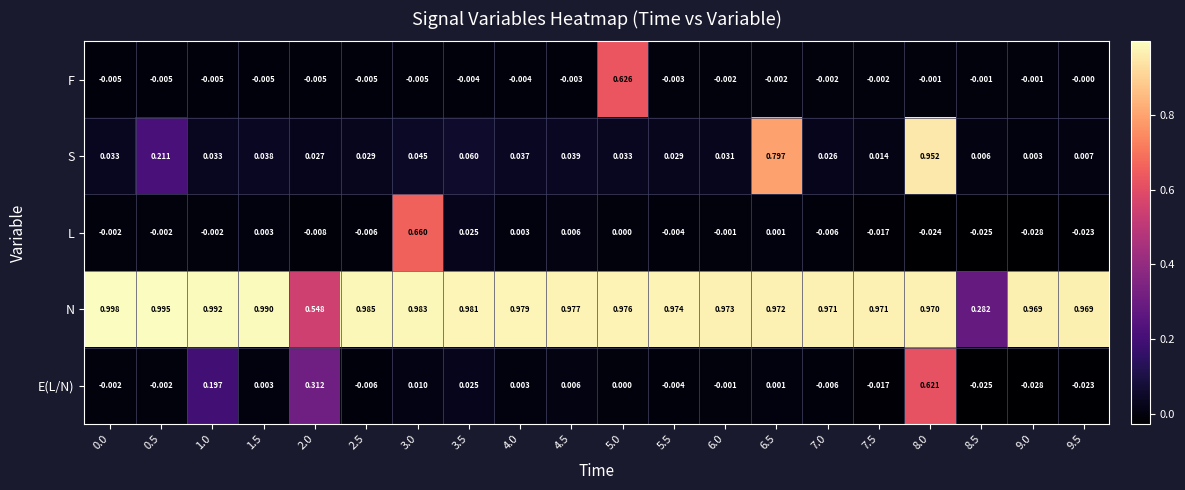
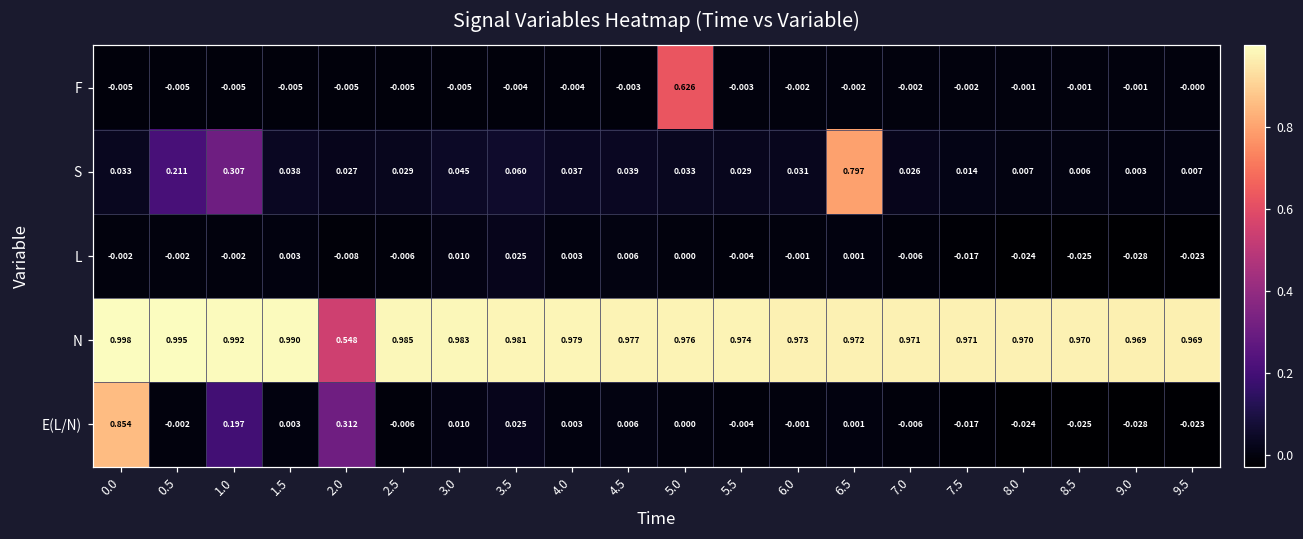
  {
    "F": {
      "0.0": -0.005,
      "0.5": -0.005,
      "1.0": -0.005,
      "1.5": -0.005,
      "2.0": -0.005,
      "2.5": -0.005,
      "3.0": -0.005,
      "3.5": -0.004,
      "4.0": -0.004,
      "4.5": -0.003,
      "5.0": 0.626,
      "5.5": -0.003,
      "6.0": -0.002,
      "6.5": -0.002,
      "7.0": -0.002,
      "7.5": -0.002,
      "8.0": -0.001,
      "8.5": -0.001,
      "9.0": -0.001,
      "9.5": -0.000
    },
    "S": {
      "0.0": 0.033,
      "0.5": 0.211,
-     "1.0": 0.033,
+     "1.0": 0.307,
      "1.5": 0.038,
      "2.0": 0.027,
      "2.5": 0.029,
      "3.0": 0.045,
      "3.5": 0.060,
      "4.0": 0.037,
      "4.5": 0.039,
      "5.0": 0.033,
      "5.5": 0.029,
      "6.0": 0.031,
      "6.5": 0.797,
      "7.0": 0.026,
      "7.5": 0.014,
-     "8.0": 0.952,
+     "8.0": 0.007,
      "8.5": 0.006,
      "9.0": 0.003,
      "9.5": 0.007
    },
    "L": {
      "0.0": -0.002,
      "0.5": -0.002,
      "1.0": -0.002,
      "1.5": 0.003,
      "2.0": -0.008,
      "2.5": -0.006,
-     "3.0": 0.660,
+     "3.0": 0.010,
      "3.5": 0.025,
      "4.0": 0.003,
      "4.5": 0.006,
      "5.0": 0.000,
      "5.5": -0.004,
      "6.0": -0.001,
      "6.5": 0.001,
      "7.0": -0.006,
      "7.5": -0.017,
      "8.0": -0.024,
      "8.5": -0.025,
      "9.0": -0.028,
      "9.5": -0.023
    },
    "N": {
      "0.0": 0.998,
      "0.5": 0.995,
      "1.0": 0.992,
      "1.5": 0.990,
      "2.0": 0.548,
      "2.5": 0.985,
      "3.0": 0.983,
      "3.5": 0.981,
      "4.0": 0.979,
      "4.5": 0.977,
      "5.0": 0.976,
      "5.5": 0.974,
      "6.0": 0.973,
      "6.5": 0.972,
      "7.0": 0.971,
      "7.5": 0.971,
      "8.0": 0.970,
-     "8.5": 0.282,
+     "8.5": 0.970,
      "9.0": 0.969,
      "9.5": 0.969
    },
    "E(L/N)": {
-     "0.0": -0.002,
+     "0.0": 0.854,
      "0.5": -0.002,
      "1.0": 0.197,
      "1.5": 0.003,
      "2.0": 0.312,
      "2.5": -0.006,
      "3.0": 0.010,
      "3.5": 0.025,
      "4.0": 0.003,
      "4.5": 0.006,
      "5.0": 0.000,
      "5.5": -0.004,
      "6.0": -0.001,
      "6.5": 0.001,
      "7.0": -0.006,
      "7.5": -0.017,
-     "8.0": 0.621,
+     "8.0": -0.024,
      "8.5": -0.025,
      "9.0": -0.028,
      "9.5": -0.023
    }
  }
